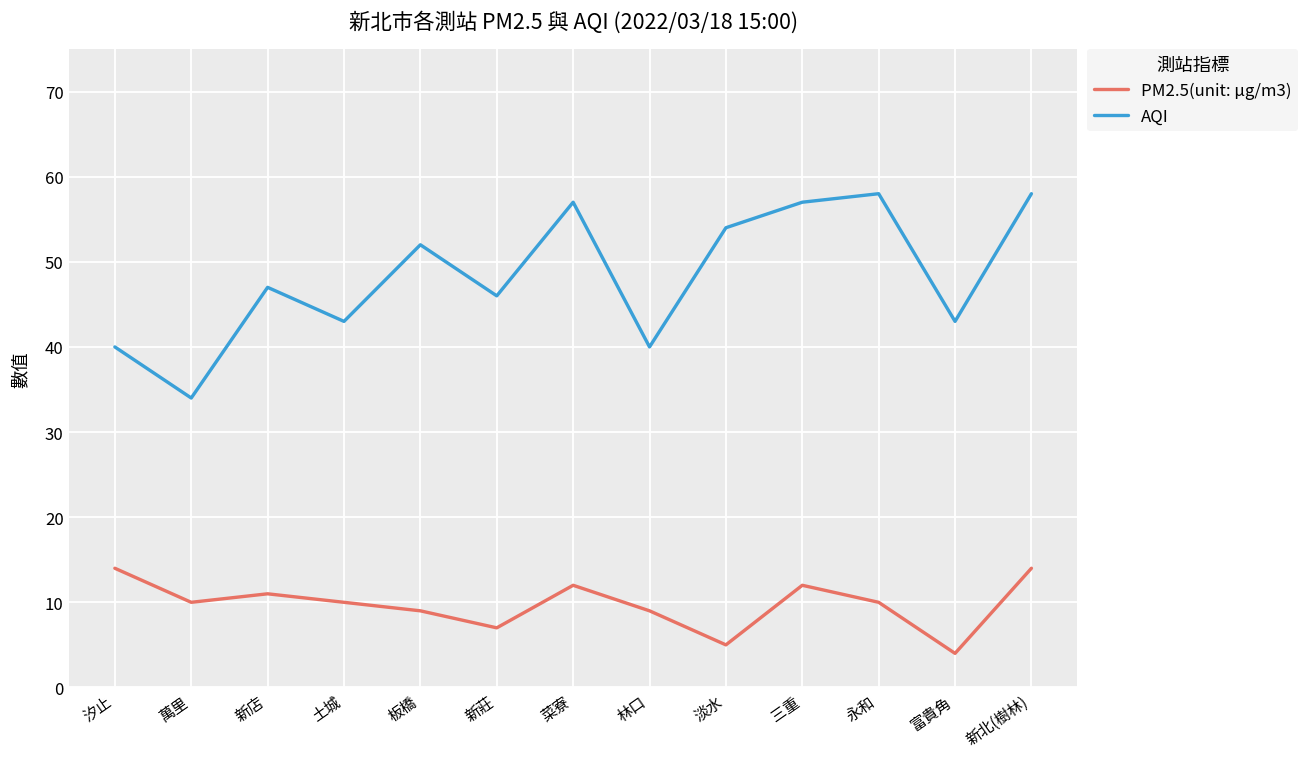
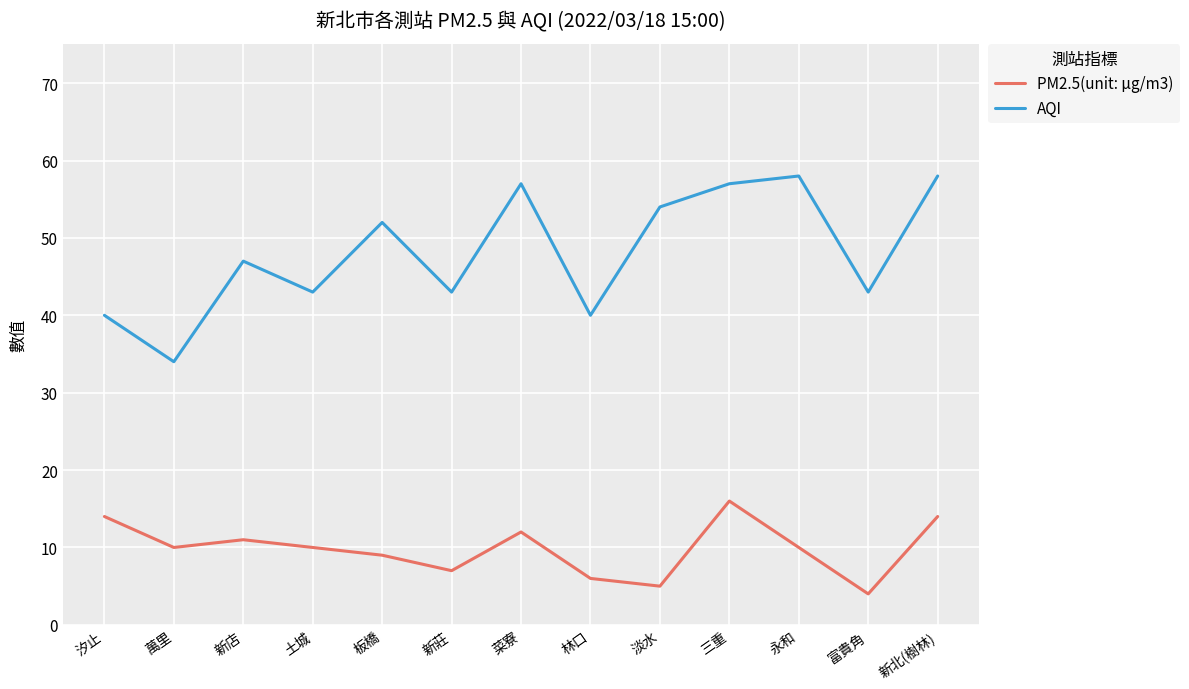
  {
    "PM2.5(unit: μg/m3)": {
      "汐止": 14,
      "萬里": 10,
      "新店": 11,
      "土城": 10,
      "板橋": 9,
      "新莊": 7,
      "菜寮": 12,
-     "林口": 9,
+     "林口": 6,
      "淡水": 5,
-     "三重": 12,
+     "三重": 16,
      "永和": 10,
      "富貴角": 4,
      "新北(樹林)": 14
    },
    "AQI": {
      "汐止": 40,
      "萬里": 34,
      "新店": 47,
      "土城": 43,
      "板橋": 52,
-     "新莊": 46,
+     "新莊": 43,
      "菜寮": 57,
      "林口": 40,
      "淡水": 54,
      "三重": 57,
      "永和": 58,
      "富貴角": 43,
      "新北(樹林)": 58
    }
  }
